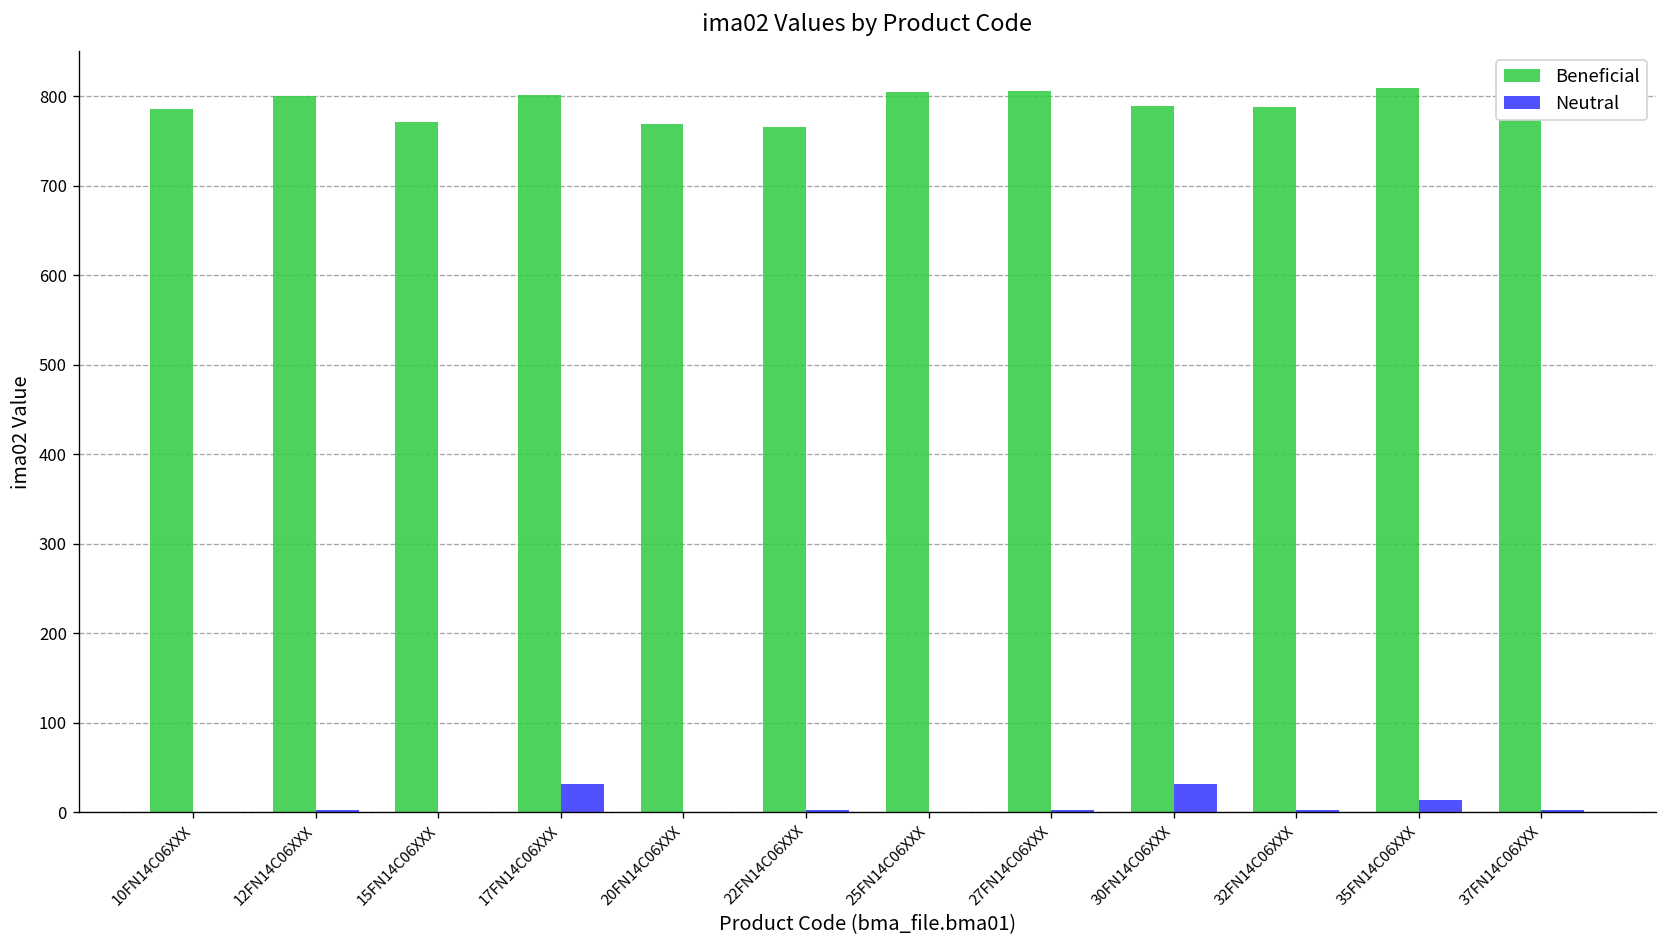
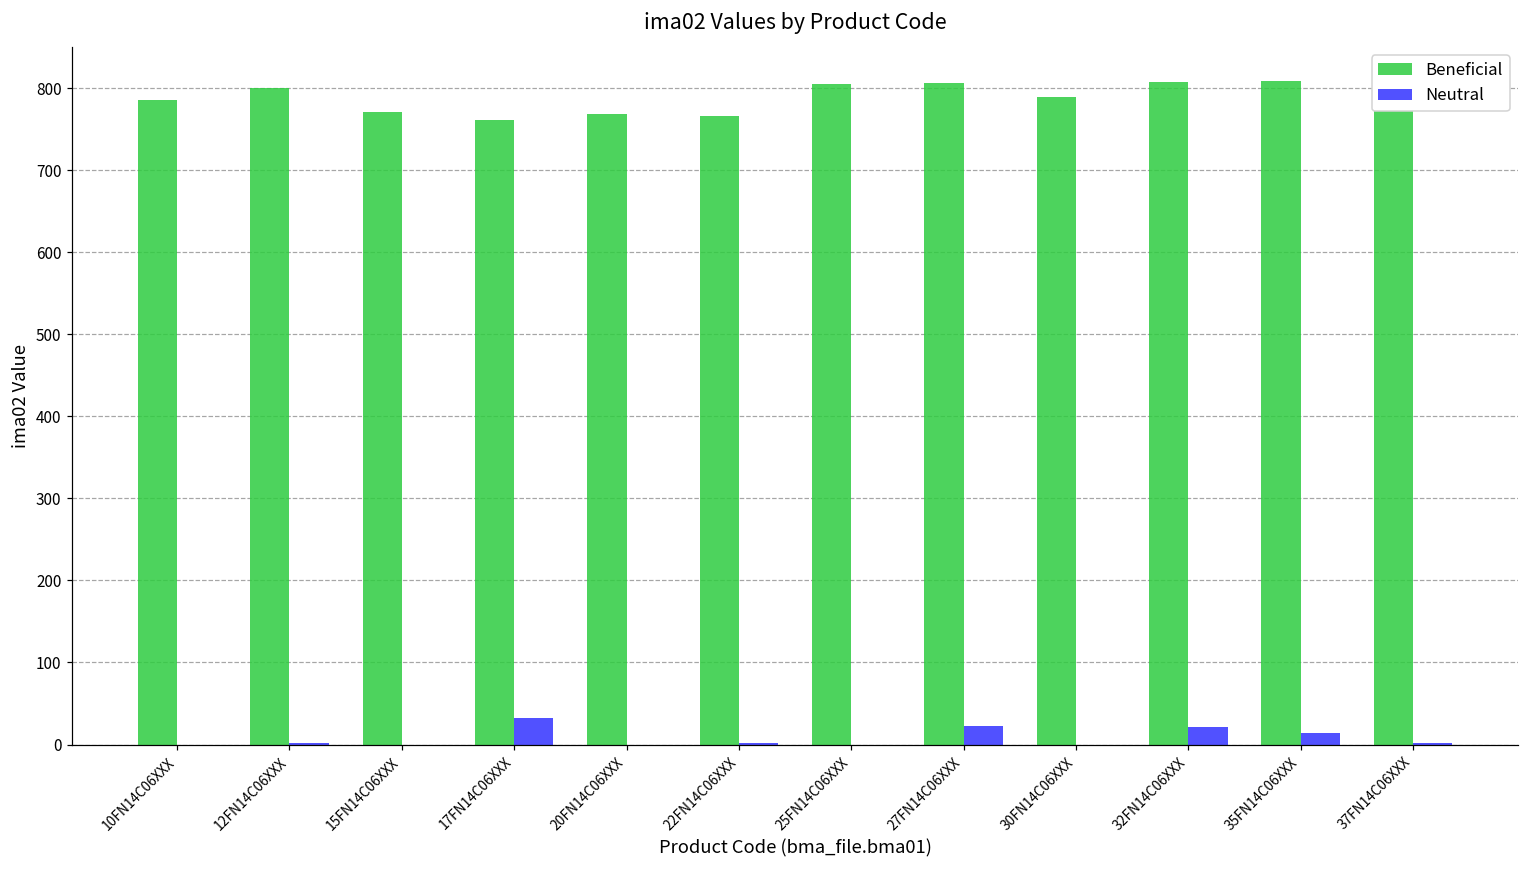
  {
    "Beneficial": {
      "10FN14C06XXX": 790,
      "12FN14C06XXX": 800,
      "15FN14C06XXX": 770,
-     "17FN14C06XXX": 800,
+     "17FN14C06XXX": 760,
      "20FN14C06XXX": 770,
      "22FN14C06XXX": 770,
      "25FN14C06XXX": 810,
      "27FN14C06XXX": 810,
      "30FN14C06XXX": 790,
-     "32FN14C06XXX": 790,
+     "32FN14C06XXX": 810,
      "35FN14C06XXX": 810
    },
    "Neutral": {
      "10FN14C06XXX": 0,
      "15FN14C06XXX": 0,
      "17FN14C06XXX": 30,
      "20FN14C06XXX": 0,
      "25FN14C06XXX": 0,
-     "27FN14C06XXX": 0,
-     "30FN14C06XXX": 30,
-     "32FN14C06XXX": 0,
+     "27FN14C06XXX": 20,
+     "30FN14C06XXX": 0,
+     "32FN14C06XXX": 20,
      "35FN14C06XXX": 10
    }
  }
